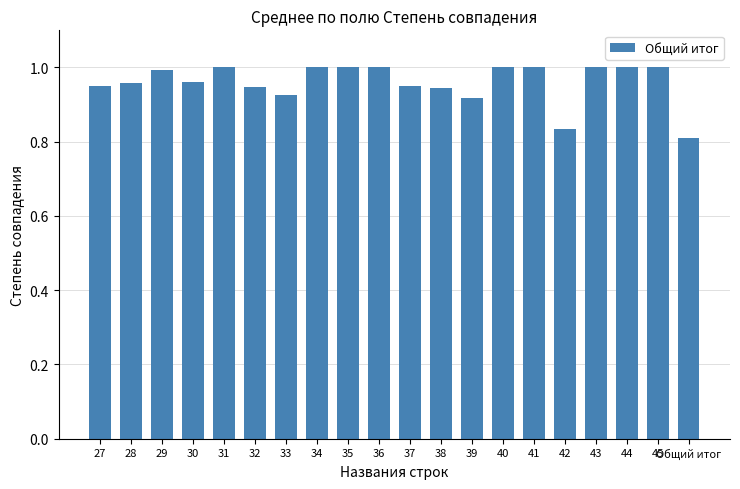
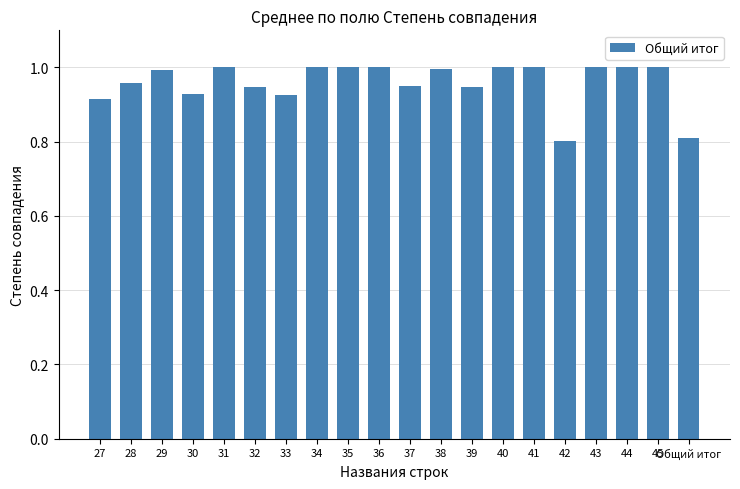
  {
-   "27": 0.95,
+   "27": 0.92,
    "28": 0.96,
    "29": 0.99,
-   "30": 0.96,
+   "30": 0.93,
    "31": 1.00,
    "32": 0.95,
    "33": 0.93,
    "34": 1.00,
    "35": 1.00,
    "36": 1.00,
    "37": 0.95,
-   "38": 0.94,
-   "39": 0.92,
+   "38": 1.00,
+   "39": 0.95,
    "40": 1.00,
    "41": 1.00,
-   "42": 0.83,
+   "42": 0.80,
    "43": 1.00,
    "44": 1.00,
    "Общий итог": 0.81
  }
